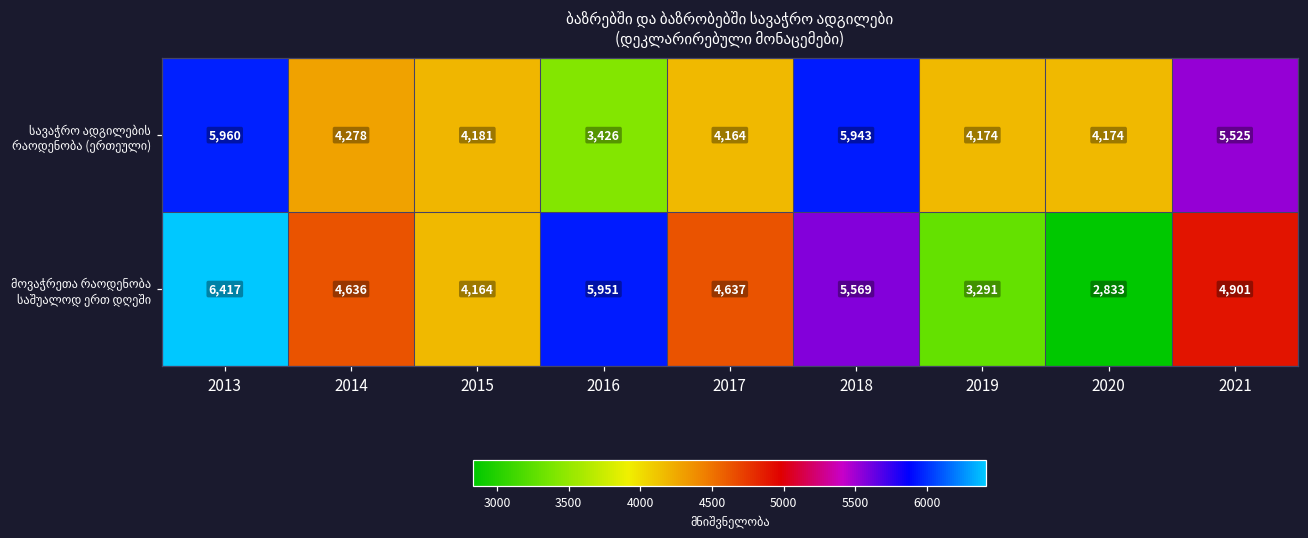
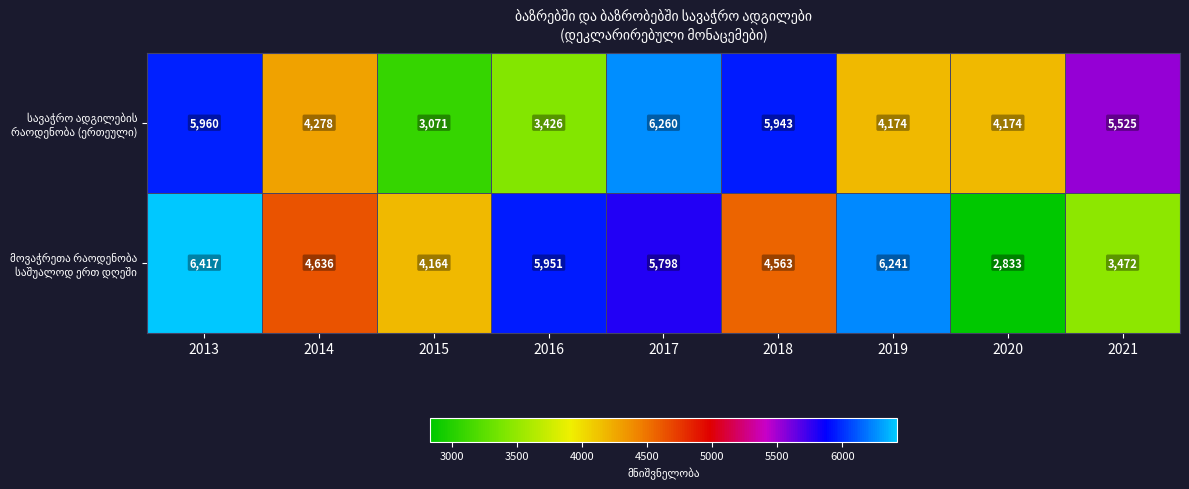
  {
    "სავაჭრო ადგილების რაოდენობა (ერთეული)": {
-     "2015": "4,181",
-     "2017": "4,164"
+     "2015": "3,071",
+     "2017": "6,260"
    },
    "მოვაჭრეთა რაოდენობა საშუალოდ ერთ დღეში": {
-     "2017": "4,637",
-     "2018": "5,569",
-     "2019": "3,291",
-     "2021": "4,901"
+     "2017": "5,798",
+     "2018": "4,563",
+     "2019": "6,241",
+     "2021": "3,472"
    }
  }
